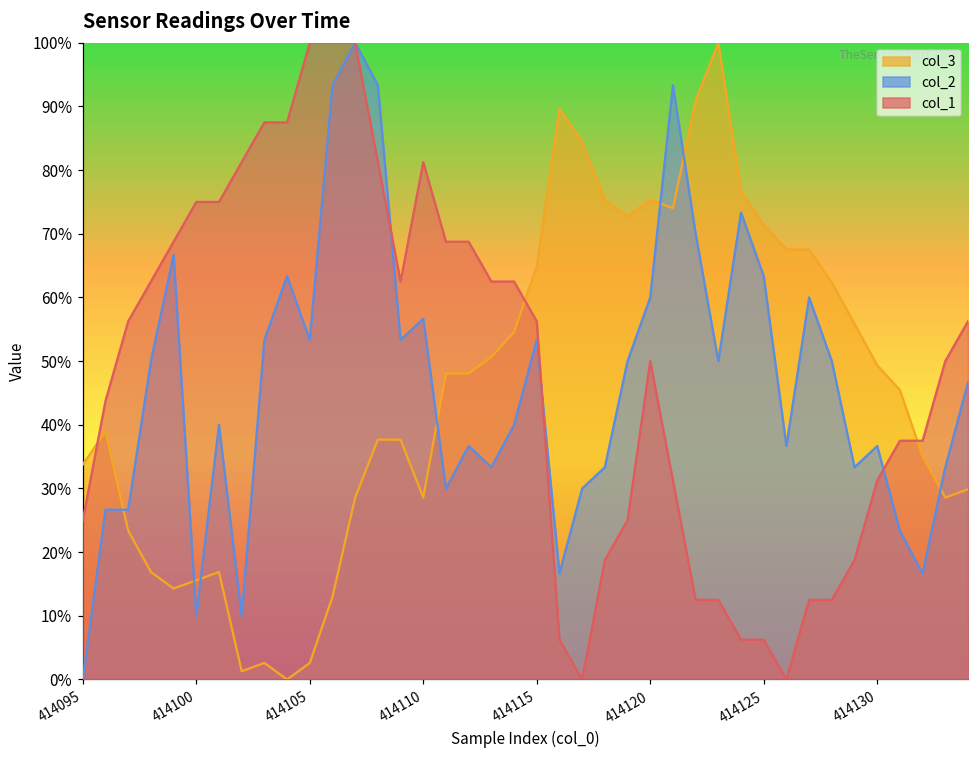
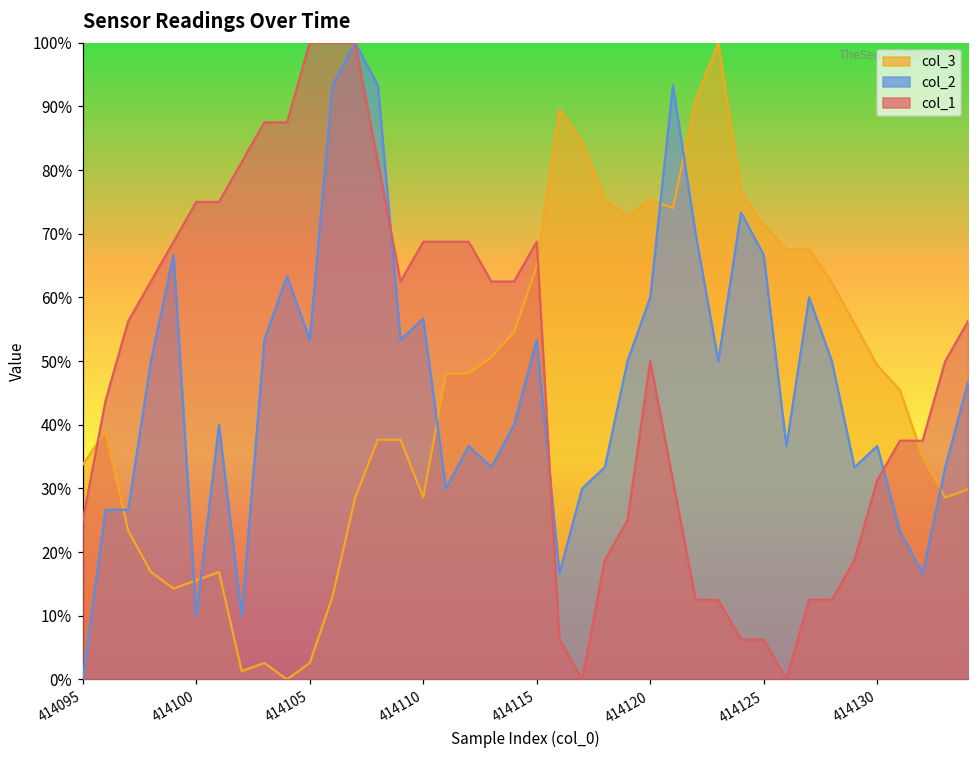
  {
    "col_3": {
      "414095": "34%",
      "414100": "16%",
      "414105": "3%",
      "414110": "29%",
      "414115": "65%",
      "414120": "75%",
      "414125": "71%",
      "414130": "49%"
    },
    "col_2": {
      "414095": "0%",
      "414100": "10%",
      "414105": "53%",
      "414110": "57%",
      "414115": "53%",
      "414120": "60%",
-     "414125": "63%",
+     "414125": "67%",
      "414130": "37%"
    },
    "col_1": {
      "414095": "25%",
      "414100": "75%",
      "414105": "100%",
-     "414110": "81%",
-     "414115": "56%",
+     "414110": "69%",
+     "414115": "69%",
      "414120": "50%",
      "414125": "6%",
      "414130": "31%"
    }
  }
